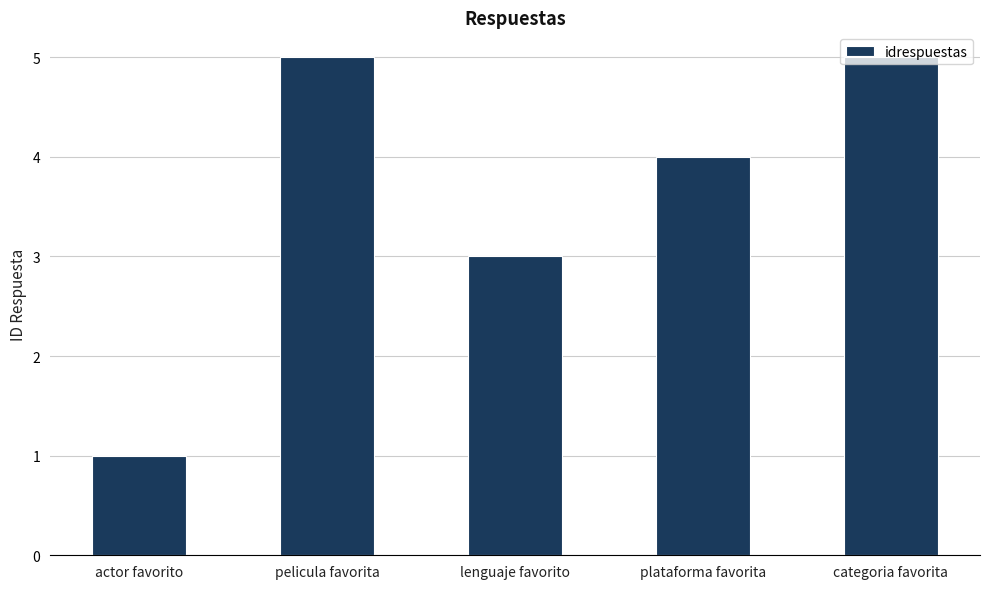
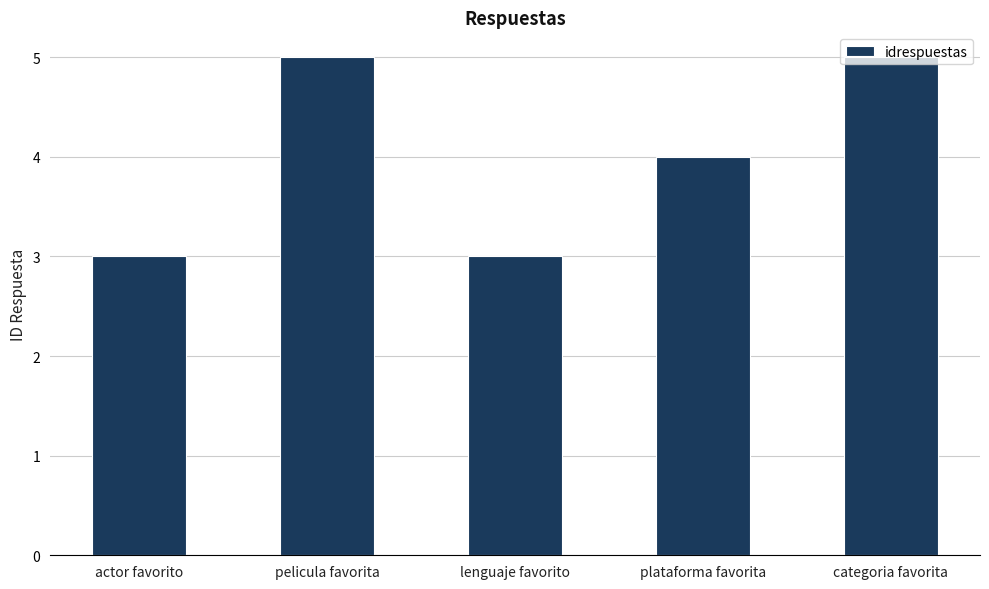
  {
-   "actor favorito": 1,
+   "actor favorito": 3,
    "pelicula favorita": 5,
    "lenguaje favorito": 3,
    "plataforma favorita": 4
  }
